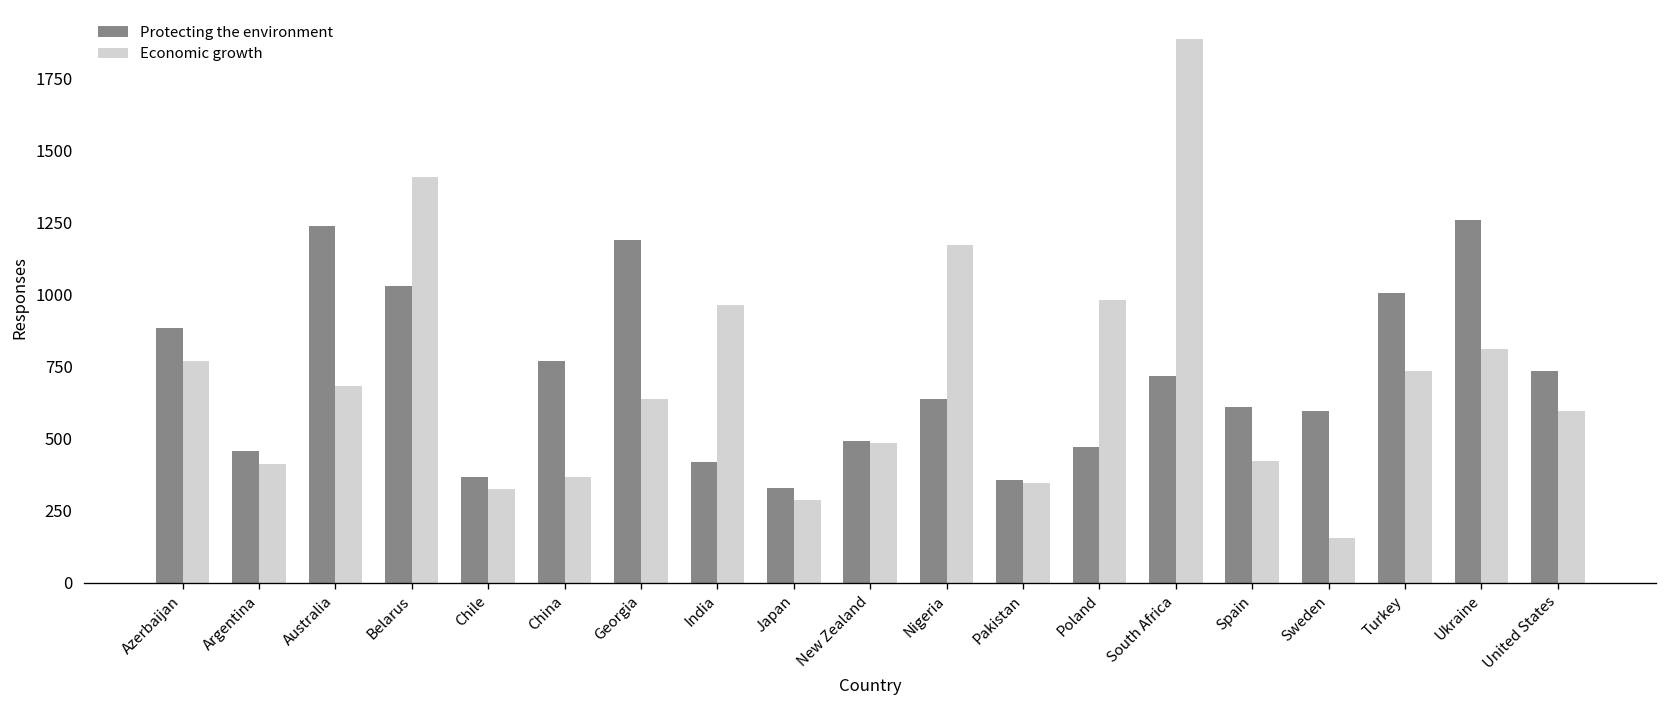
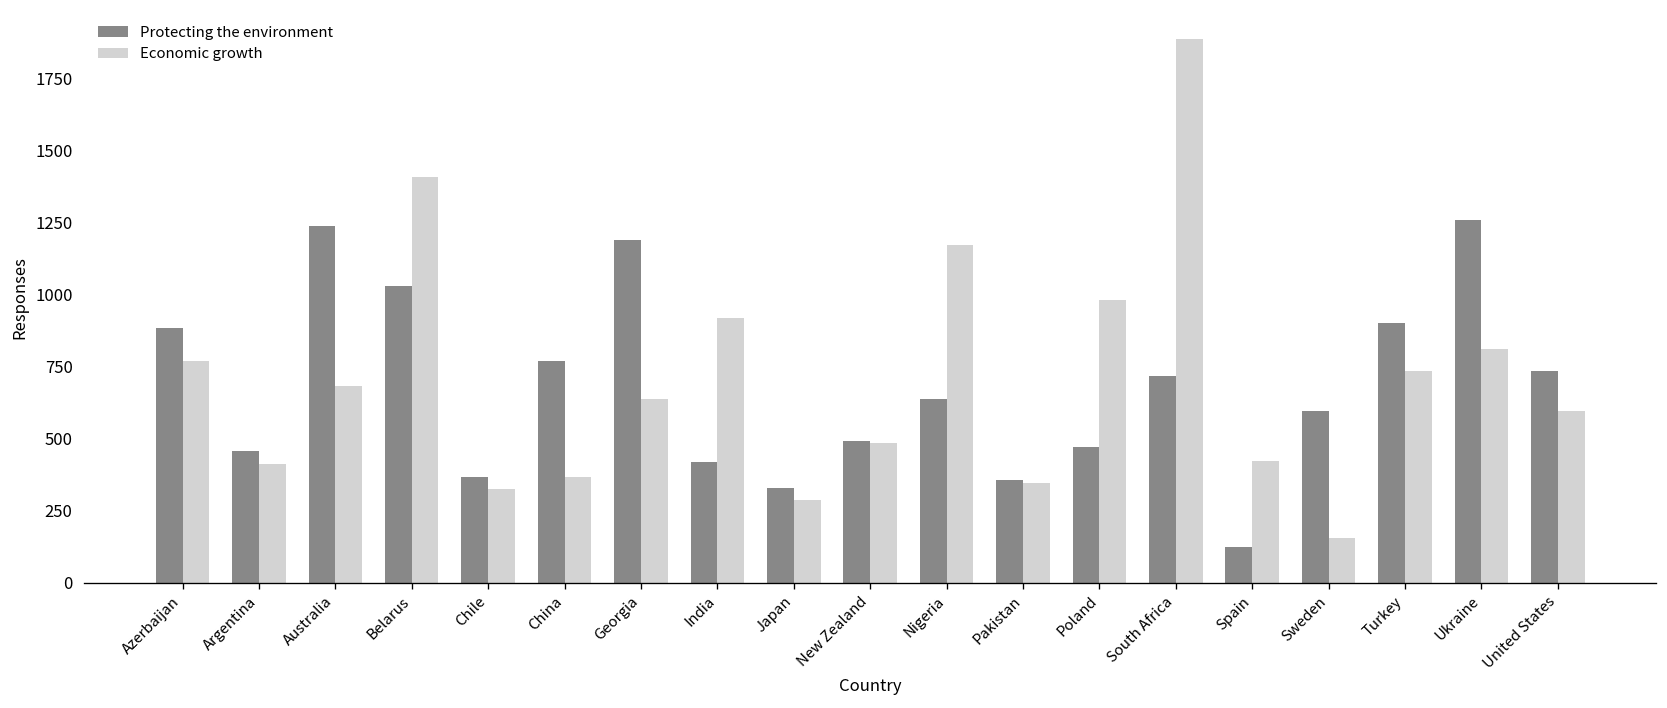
  {
    "Protecting the environment": {
      "Azerbaijan": 890,
      "Argentina": 460,
      "Australia": 1240,
      "Belarus": 1030,
      "Chile": 370,
      "China": 770,
      "Georgia": 1190,
      "India": 420,
      "Japan": 330,
      "New Zealand": 490,
      "Nigeria": 640,
      "Pakistan": 360,
      "Poland": 470,
      "South Africa": 720,
-     "Spain": 610,
+     "Spain": 130,
      "Sweden": 600,
-     "Turkey": 1010,
+     "Turkey": 900,
      "Ukraine": 1260,
      "United States": 740
    },
    "Economic growth": {
      "Azerbaijan": 770,
      "Argentina": 410,
      "Australia": 680,
      "Belarus": 1410,
      "Chile": 330,
      "China": 370,
      "Georgia": 640,
-     "India": 960,
+     "India": 920,
      "Japan": 290,
      "New Zealand": 490,
      "Nigeria": 1170,
      "Pakistan": 350,
      "Poland": 980,
      "South Africa": 1890,
      "Spain": 420,
      "Sweden": 150,
      "Turkey": 730,
      "Ukraine": 810,
      "United States": 600
    }
  }
